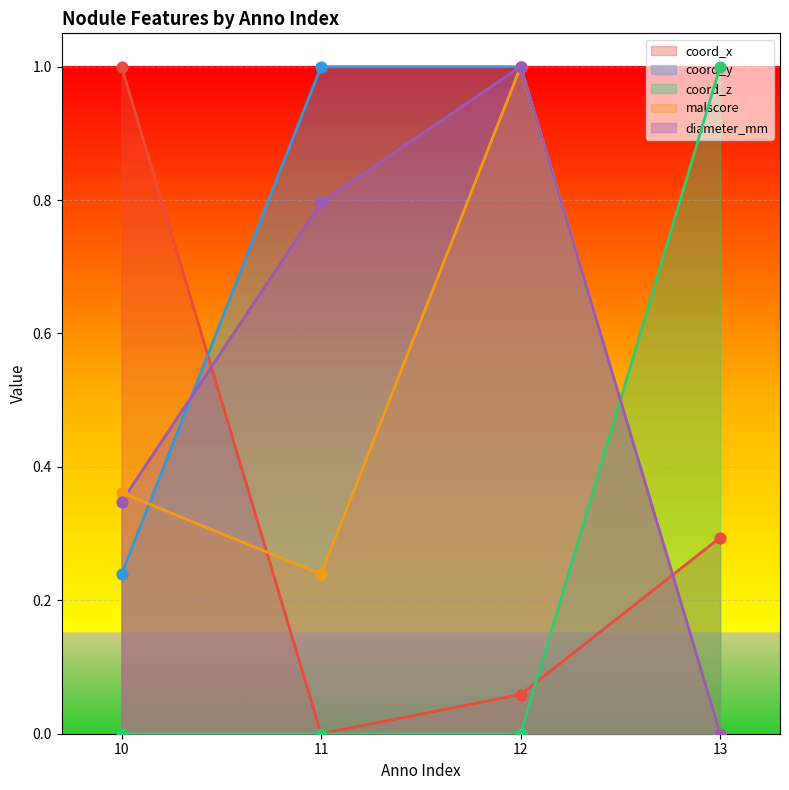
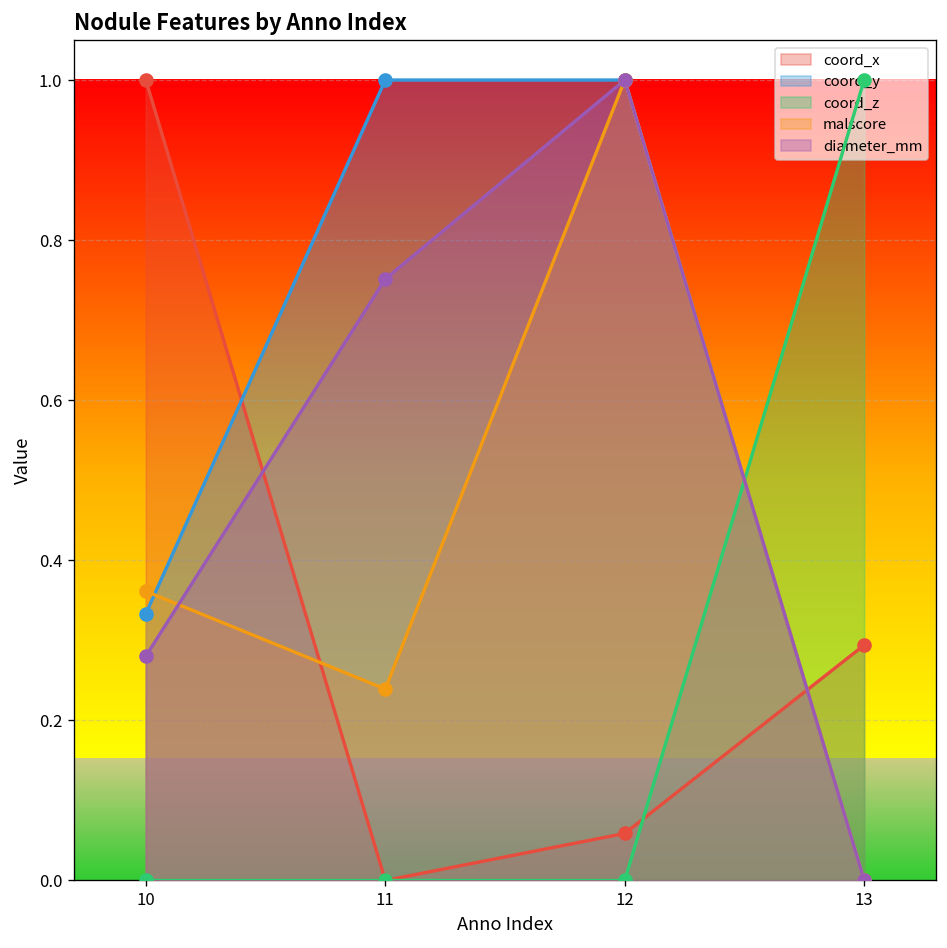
  {
    "coord_y": {
-     "10": 0.24,
+     "10": 0.33,
      "11": 1.00
    },
    "coord_z": {
      "10": 0.00,
      "12": 0.00
    },
    "diameter_mm": {
-     "10": 0.35,
-     "11": 0.80
+     "10": 0.28,
+     "11": 0.75
    }
  }
